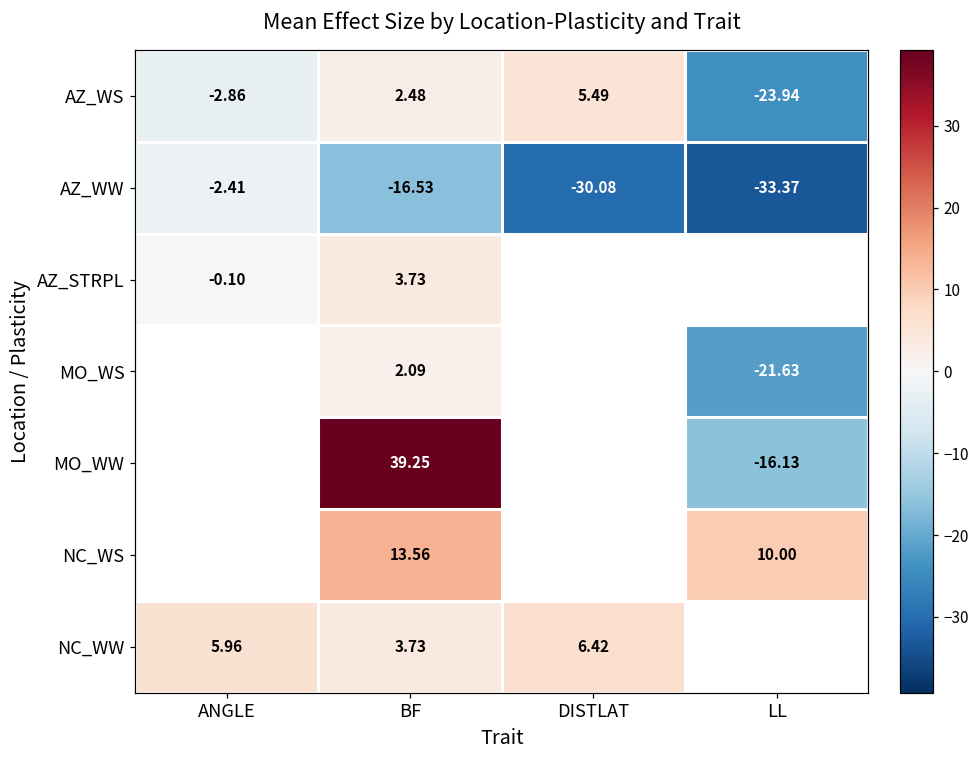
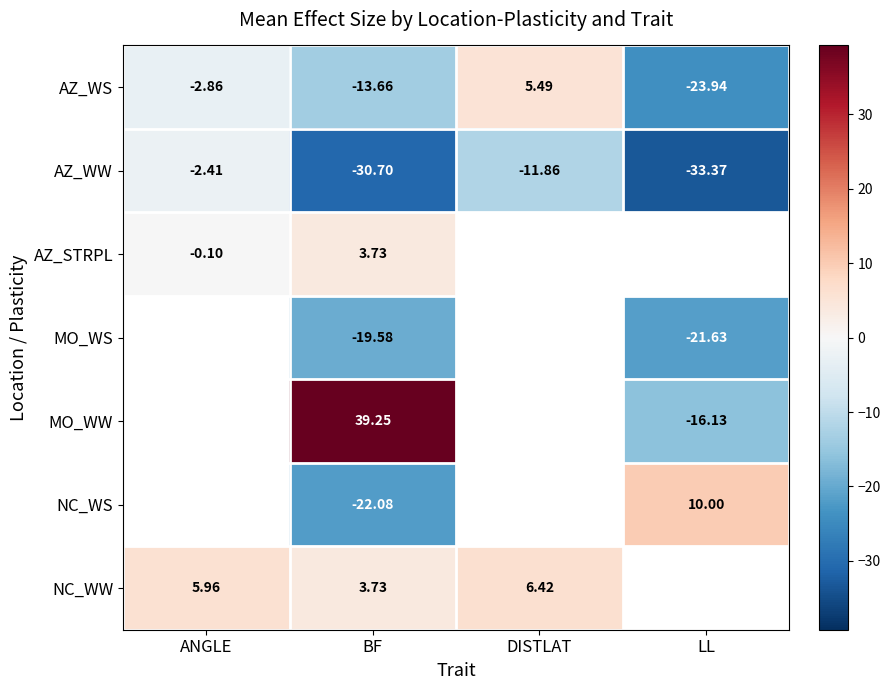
  {
    "AZ_WS": {
      "ANGLE": -2.86,
-     "BF": 2.48,
+     "BF": -13.66,
      "DISTLAT": 5.49,
      "LL": -23.94
    },
    "AZ_WW": {
      "ANGLE": -2.41,
-     "BF": -16.53,
-     "DISTLAT": -30.08,
+     "BF": -30.70,
+     "DISTLAT": -11.86,
      "LL": -33.37
    },
    "AZ_STRPL": {
      "ANGLE": -0.10,
      "BF": 3.73
    },
    "MO_WS": {
-     "BF": 2.09,
+     "BF": -19.58,
      "LL": -21.63
    },
    "MO_WW": {
      "BF": 39.25,
      "LL": -16.13
    },
    "NC_WS": {
-     "BF": 13.56,
+     "BF": -22.08,
      "LL": 10.00
    },
    "NC_WW": {
      "ANGLE": 5.96,
      "BF": 3.73,
      "DISTLAT": 6.42
    }
  }
